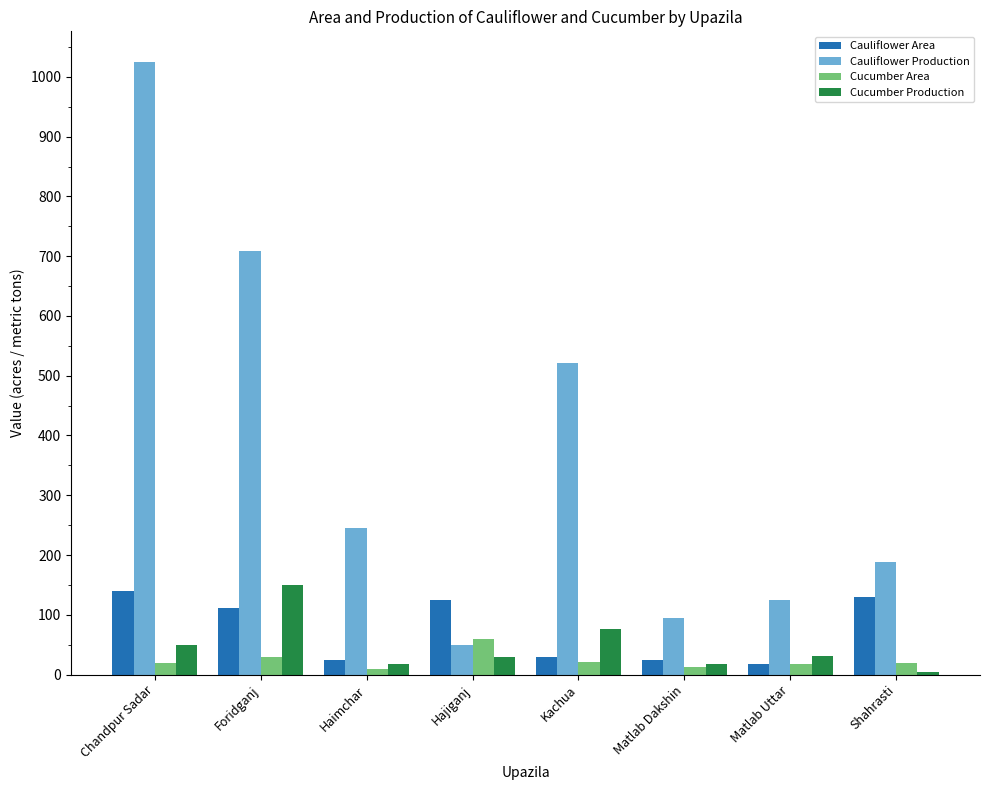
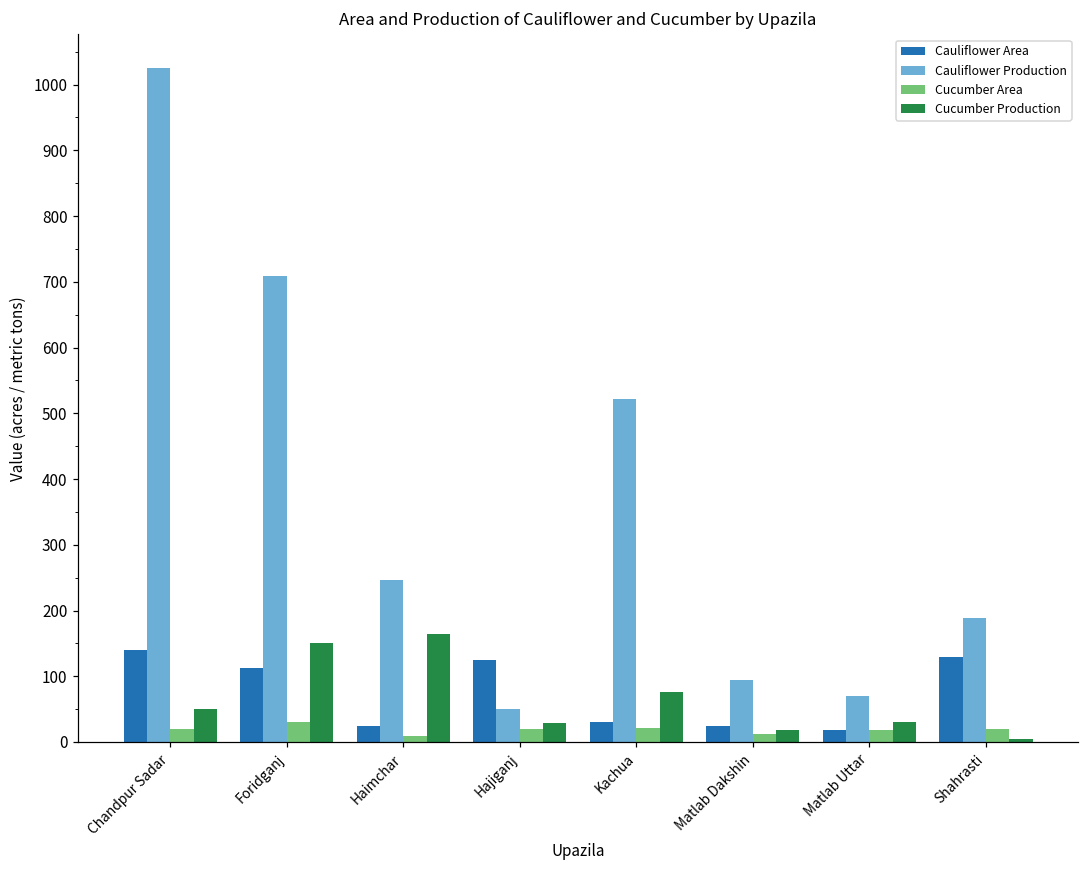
  {
    "Cauliflower Area": {
      "Chandpur Sadar": 140,
      "Foridganj": 110,
      "Haimchar": 20,
      "Hajiganj": 120,
      "Kachua": 30,
      "Matlab Dakshin": 30,
      "Matlab Uttar": 20,
      "Shahrasti": 130
    },
    "Cauliflower Production": {
      "Chandpur Sadar": 1030,
      "Foridganj": 710,
      "Haimchar": 250,
      "Hajiganj": 50,
      "Kachua": 520,
      "Matlab Dakshin": 100,
-     "Matlab Uttar": 130,
+     "Matlab Uttar": 70,
      "Shahrasti": 190
    },
    "Cucumber Area": {
      "Chandpur Sadar": 20,
      "Foridganj": 30,
      "Haimchar": 10,
-     "Hajiganj": 60,
+     "Hajiganj": 20,
      "Kachua": 20,
      "Matlab Dakshin": 10,
      "Matlab Uttar": 20,
      "Shahrasti": 20
    },
    "Cucumber Production": {
      "Chandpur Sadar": 50,
      "Foridganj": 150,
-     "Haimchar": 20,
+     "Haimchar": 160,
      "Hajiganj": 30,
      "Kachua": 80,
      "Matlab Dakshin": 20,
      "Matlab Uttar": 30,
      "Shahrasti": 10
    }
  }
